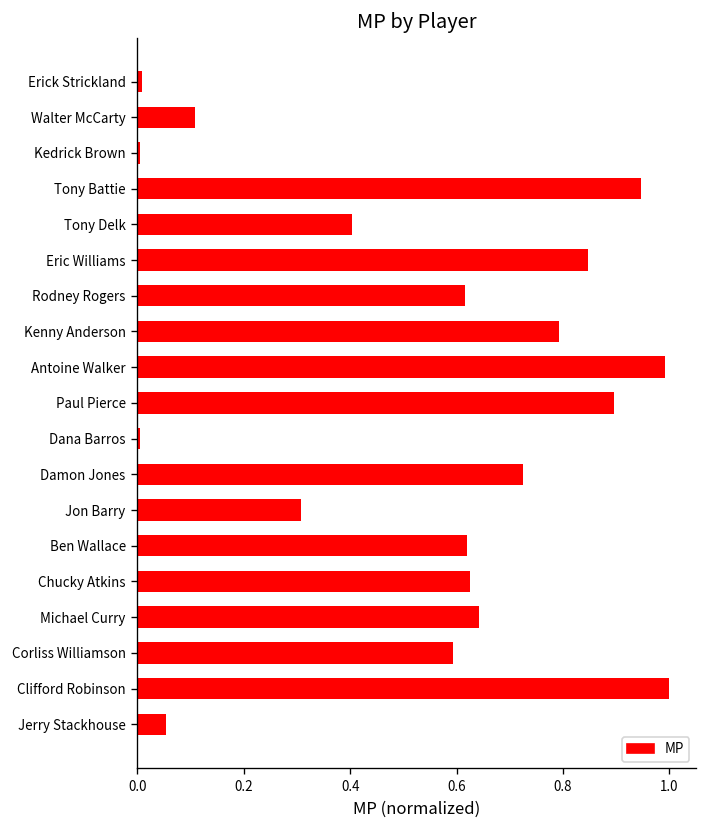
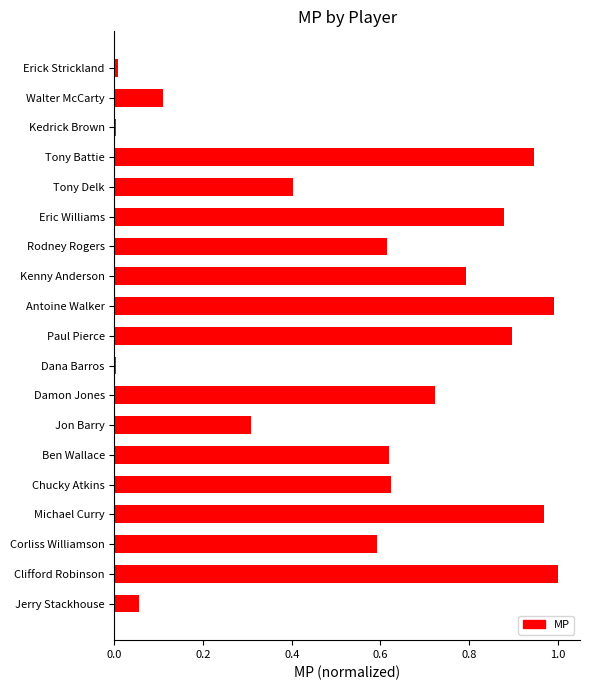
  {
    "Erick Strickland": 0.01,
    "Walter McCarty": 0.11,
    "Tony Battie": 0.95,
    "Tony Delk": 0.40,
-   "Eric Williams": 0.85,
+   "Eric Williams": 0.88,
    "Rodney Rogers": 0.62,
    "Kenny Anderson": 0.79,
    "Antoine Walker": 0.99,
    "Paul Pierce": 0.90,
    "Damon Jones": 0.72,
    "Jon Barry": 0.31,
    "Ben Wallace": 0.62,
    "Chucky Atkins": 0.62,
-   "Michael Curry": 0.64,
+   "Michael Curry": 0.97,
    "Corliss Williamson": 0.59,
    "Clifford Robinson": 1.00,
    "Jerry Stackhouse": 0.05
  }
